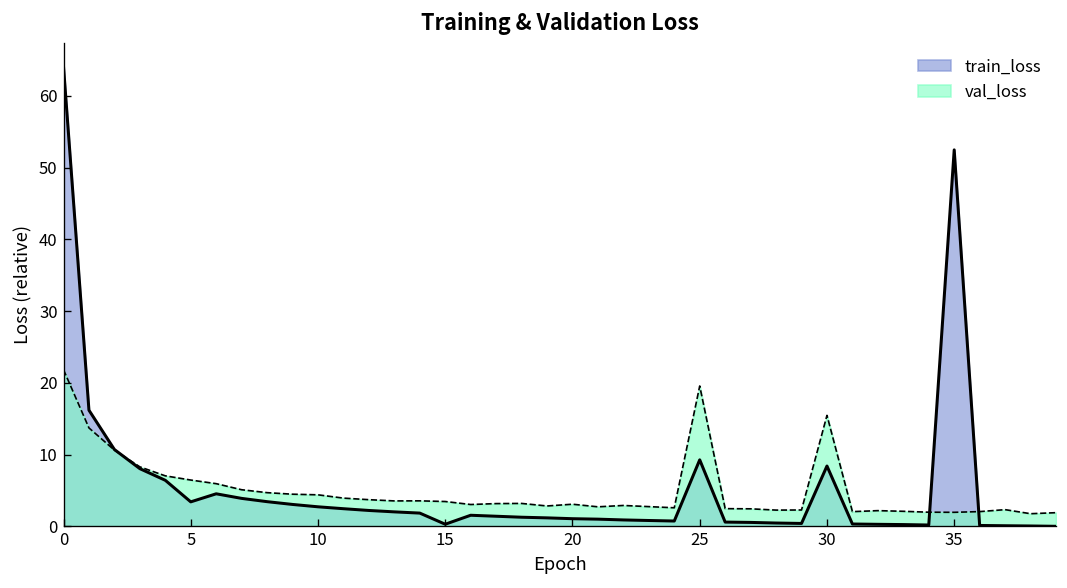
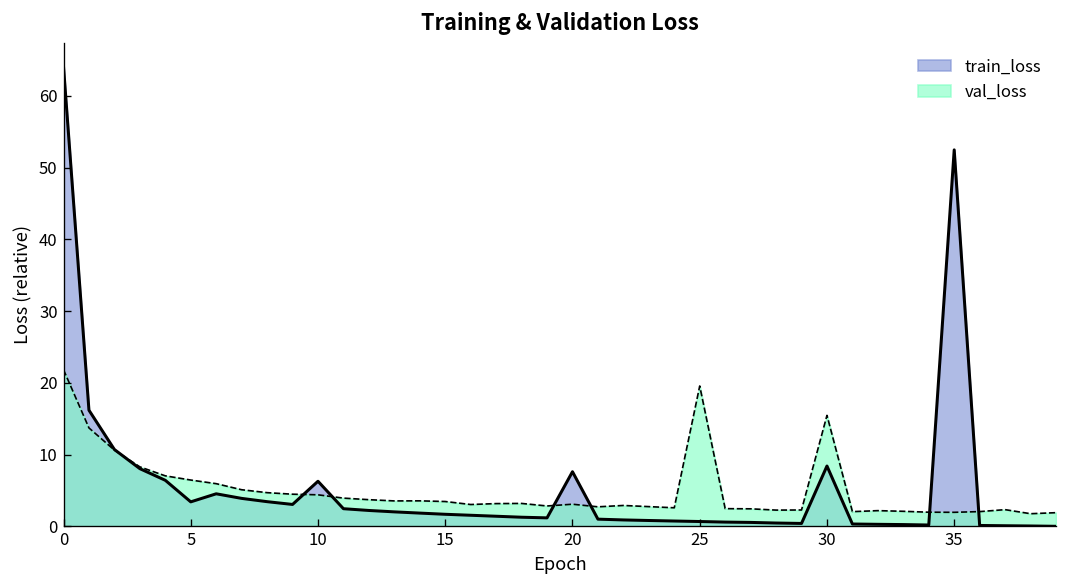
  {
    "train_loss": {
      "0": 64,
      "5": 3,
-     "10": 3,
-     "15": 0,
-     "20": 1,
-     "25": 9,
+     "10": 6,
+     "15": 2,
+     "20": 8,
+     "25": 1,
      "30": 8,
      "35": 52
    },
    "val_loss": {
      "0": 22,
      "5": 6,
      "10": 4,
      "15": 3,
      "20": 3,
      "25": 20,
      "30": 15,
      "35": 2
    }
  }
